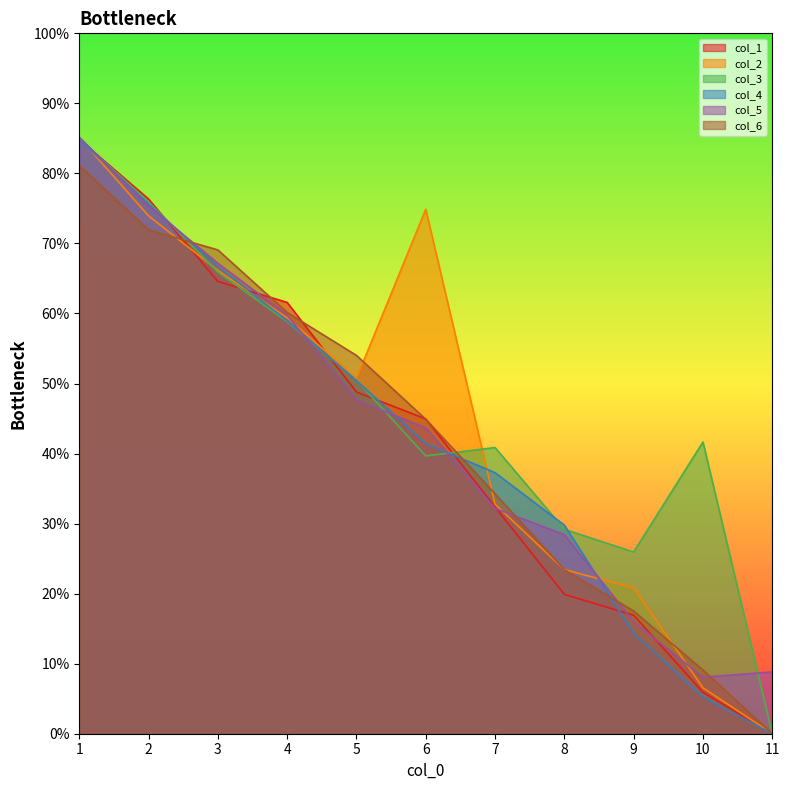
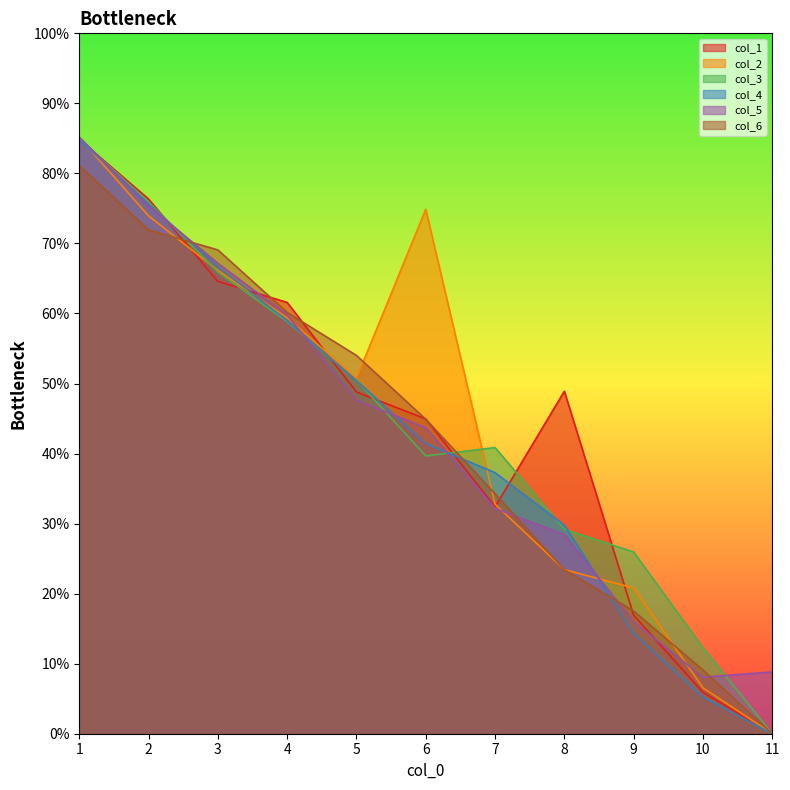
  {
    "col_1": {
      "2": "76%",
      "3": "65%",
      "4": "62%",
      "5": "49%",
-     "8": "20%",
+     "8": "49%",
      "9": "17%",
      "10": "6%"
    },
    "col_2": {
      "2": "74%",
      "4": "59%",
      "6": "75%",
      "7": "33%",
      "9": "21%",
      "10": "7%"
    },
    "col_3": {
      "6": "40%",
      "7": "41%",
      "8": "29%",
      "9": "26%",
-     "10": "42%"
+     "10": "12%"
    },
    "col_4": {
      "3": "67%",
      "6": "41%",
      "7": "37%",
      "8": "30%",
      "9": "14%",
      "10": "5%"
    },
    "col_5": {
      "3": "67%",
      "4": "60%",
      "5": "48%",
      "6": "44%",
      "8": "28%",
      "9": "16%",
      "10": "8%",
      "11": "9%"
    },
    "col_6": {
      "1": "81%",
      "2": "72%",
      "3": "69%",
      "4": "60%",
      "5": "54%",
      "7": "34%",
      "9": "18%",
      "10": "9%"
    }
  }
